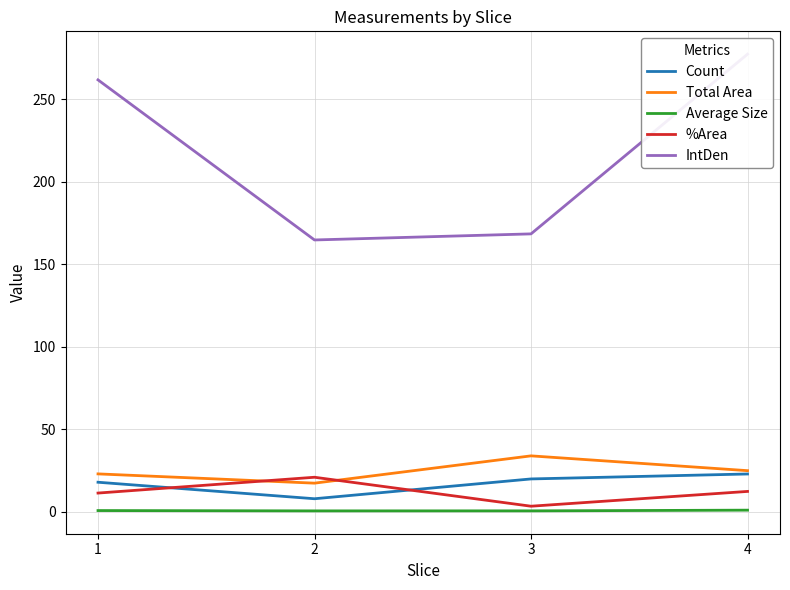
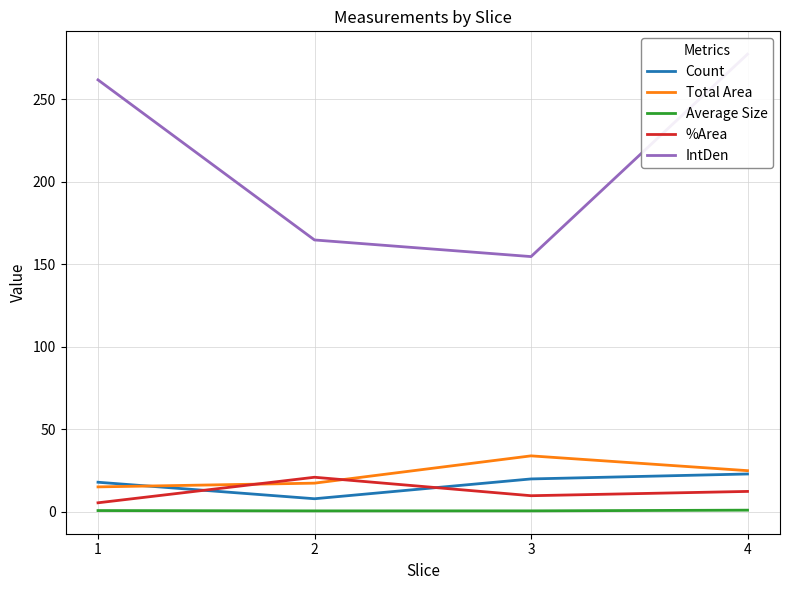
  {
    "Count": {
      "1": 18,
      "2": 8,
      "3": 20,
      "4": 23
    },
    "Total Area": {
-     "1": 23,
+     "1": 15,
      "2": 17,
      "3": 34,
      "4": 25
    },
    "Average Size": {
      "1": 1,
      "2": 1,
      "3": 1,
      "4": 1
    },
    "%Area": {
-     "1": 11,
+     "1": 6,
      "2": 21,
-     "3": 3,
+     "3": 10,
      "4": 12
    },
    "IntDen": {
      "1": 262,
      "2": 165,
-     "3": 168
+     "3": 155
    }
  }
